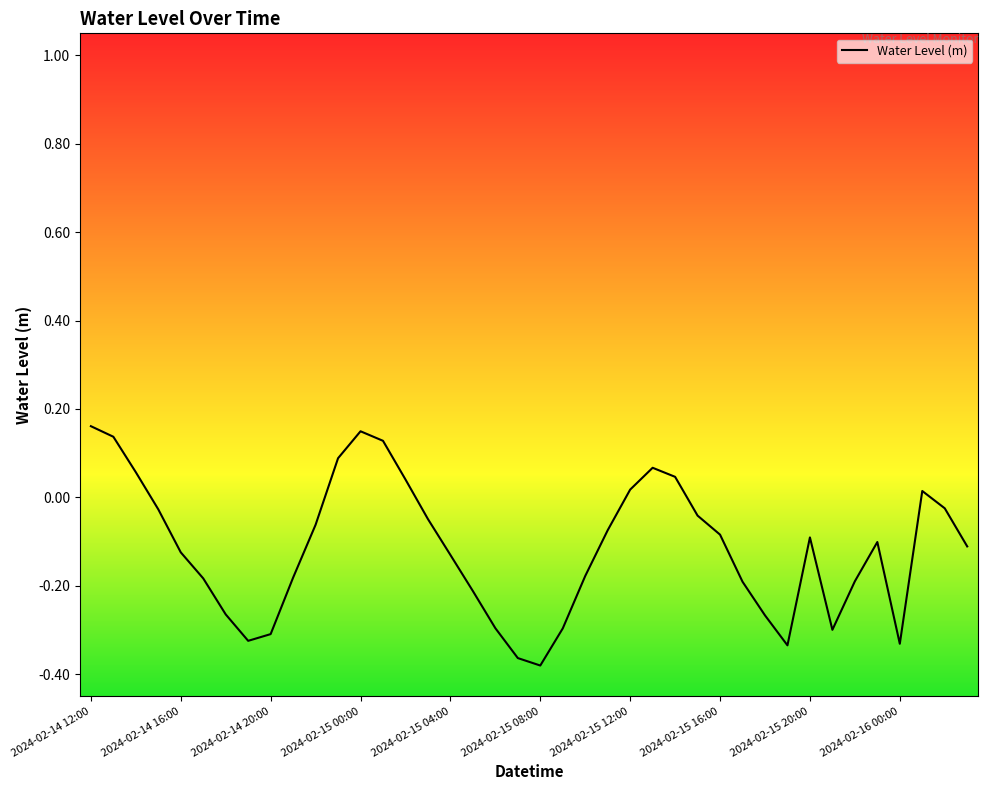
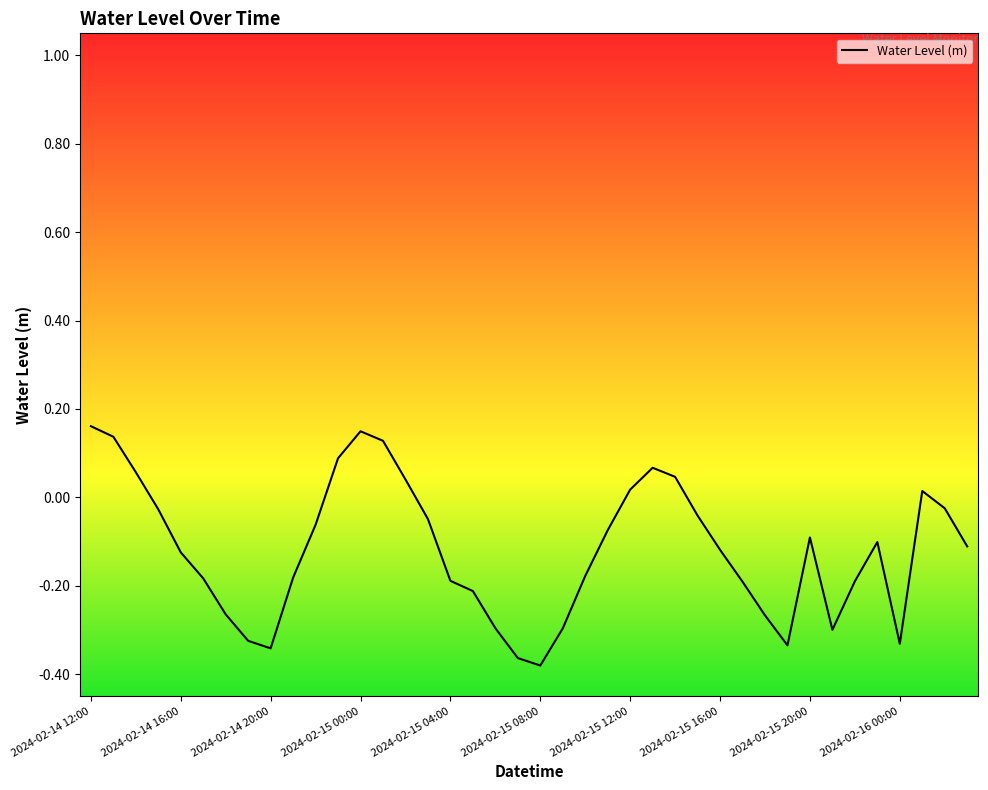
  {
    "2024-02-14 12:00": 0.16,
    "2024-02-14 16:00": -0.12,
-   "2024-02-14 20:00": -0.31,
+   "2024-02-14 20:00": -0.34,
    "2024-02-15 00:00": 0.15,
-   "2024-02-15 04:00": -0.13,
+   "2024-02-15 04:00": -0.19,
    "2024-02-15 08:00": -0.38,
    "2024-02-15 12:00": 0.02,
-   "2024-02-15 16:00": -0.08,
+   "2024-02-15 16:00": -0.12,
    "2024-02-15 20:00": -0.09,
    "2024-02-16 00:00": -0.33
  }
